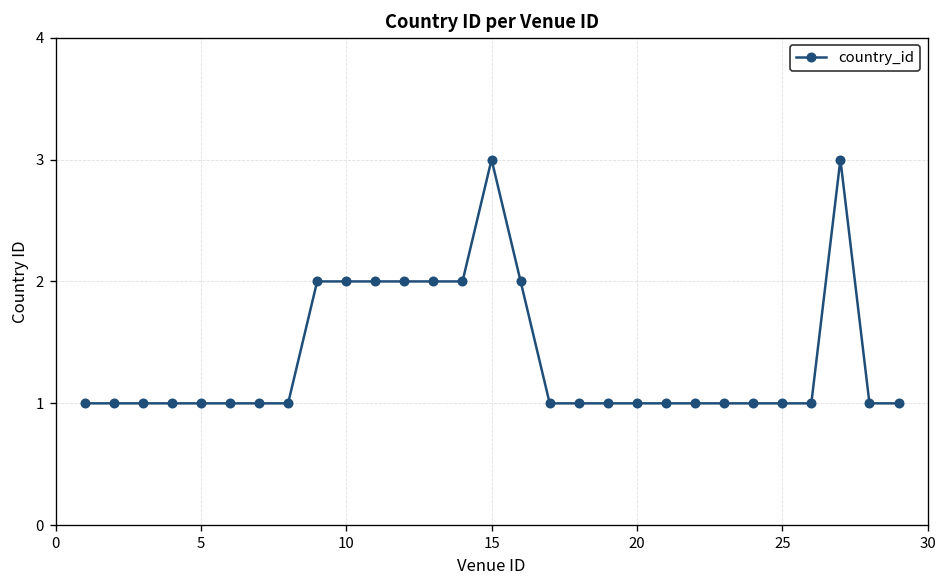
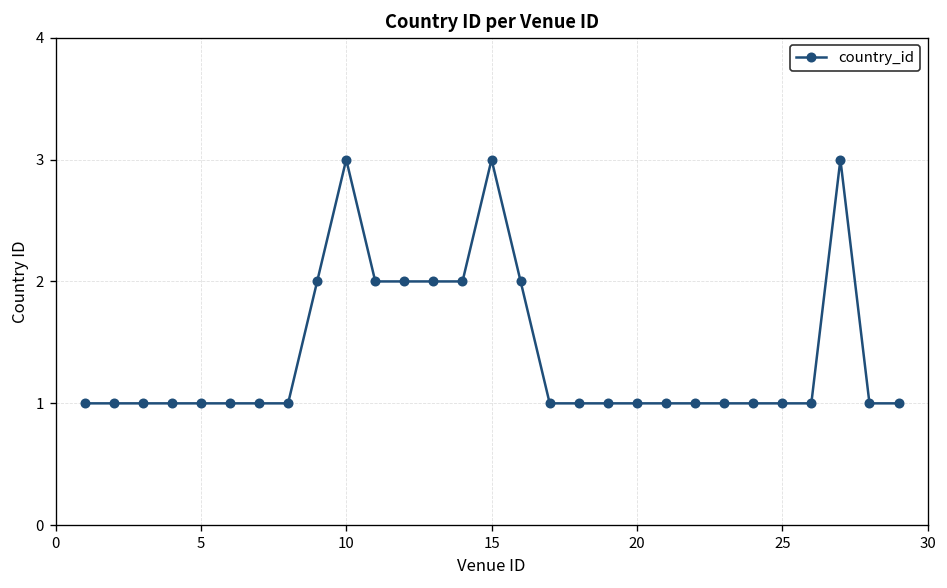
  {
    "5": 1,
-   "10": 2,
+   "10": 3,
    "15": 3,
    "20": 1,
    "25": 1
  }
